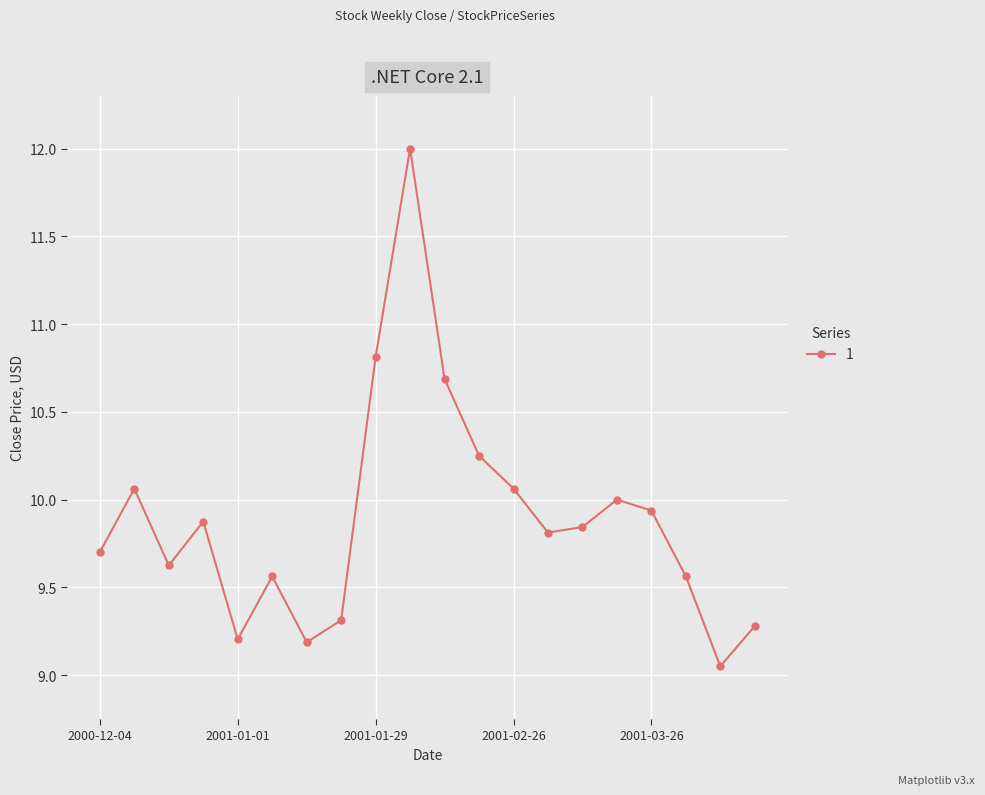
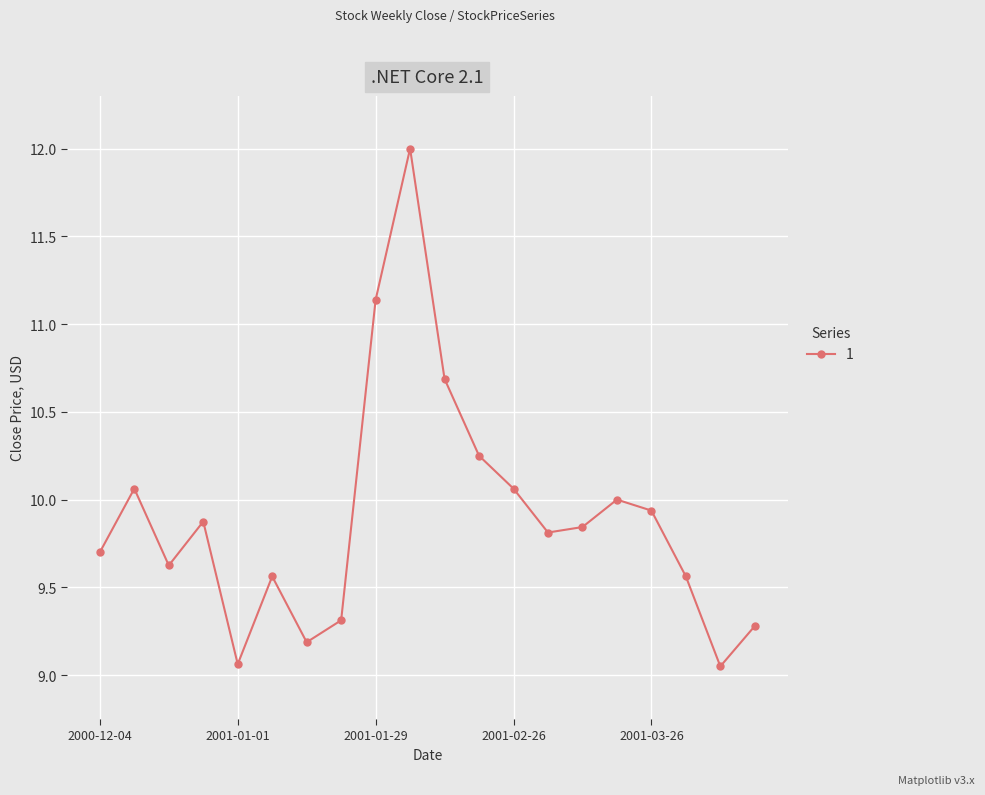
  {
    "2000-12-04": 9.70,
-   "2001-01-01": 9.20,
-   "2001-01-29": 10.81,
+   "2001-01-01": 9.06,
+   "2001-01-29": 11.14,
    "2001-02-26": 10.06,
    "2001-03-26": 9.94
  }
